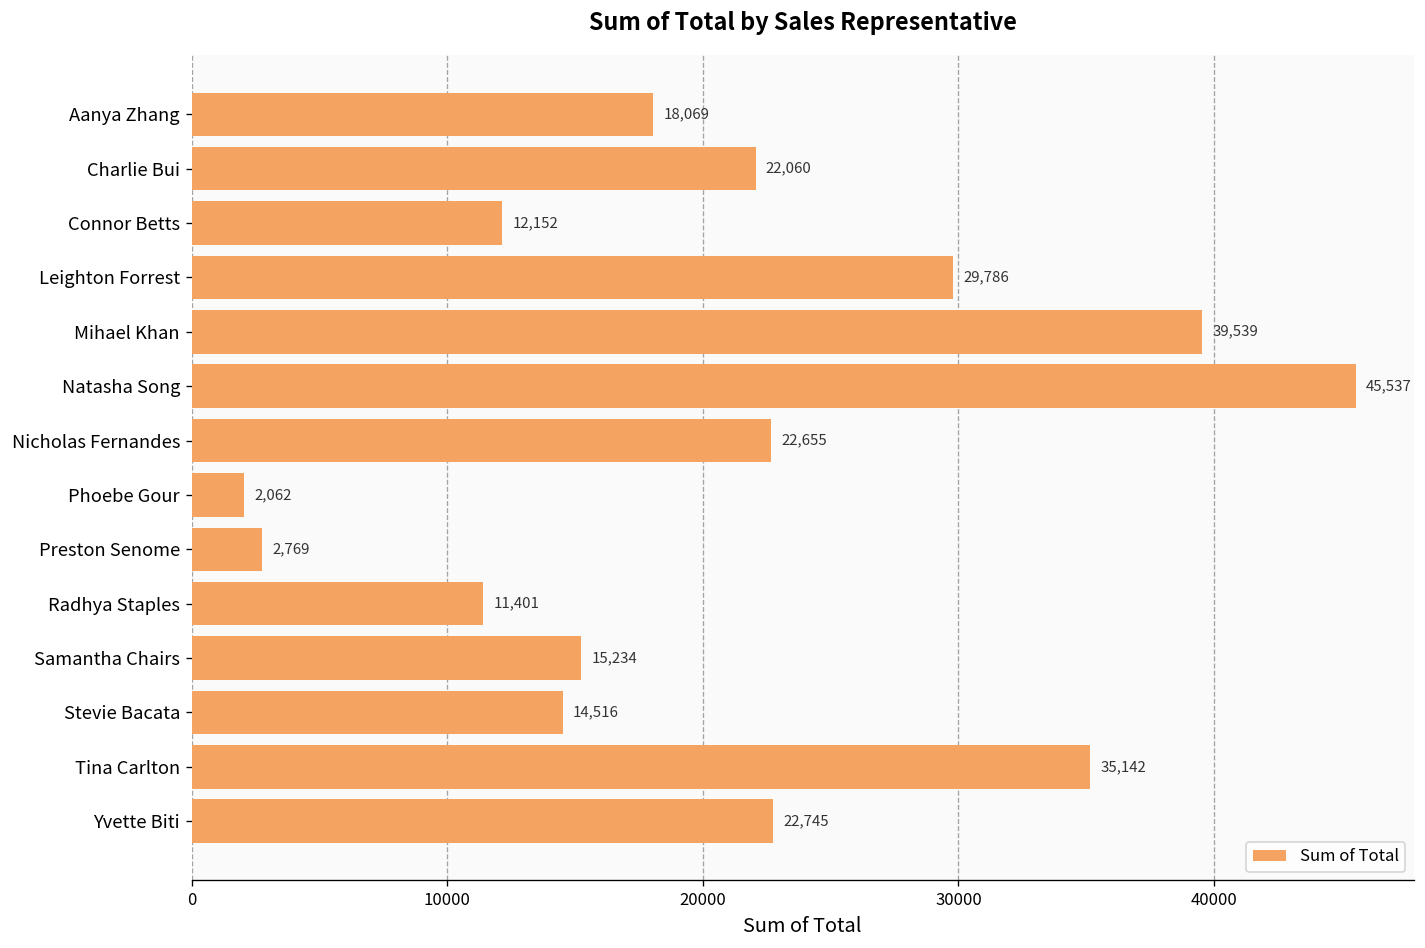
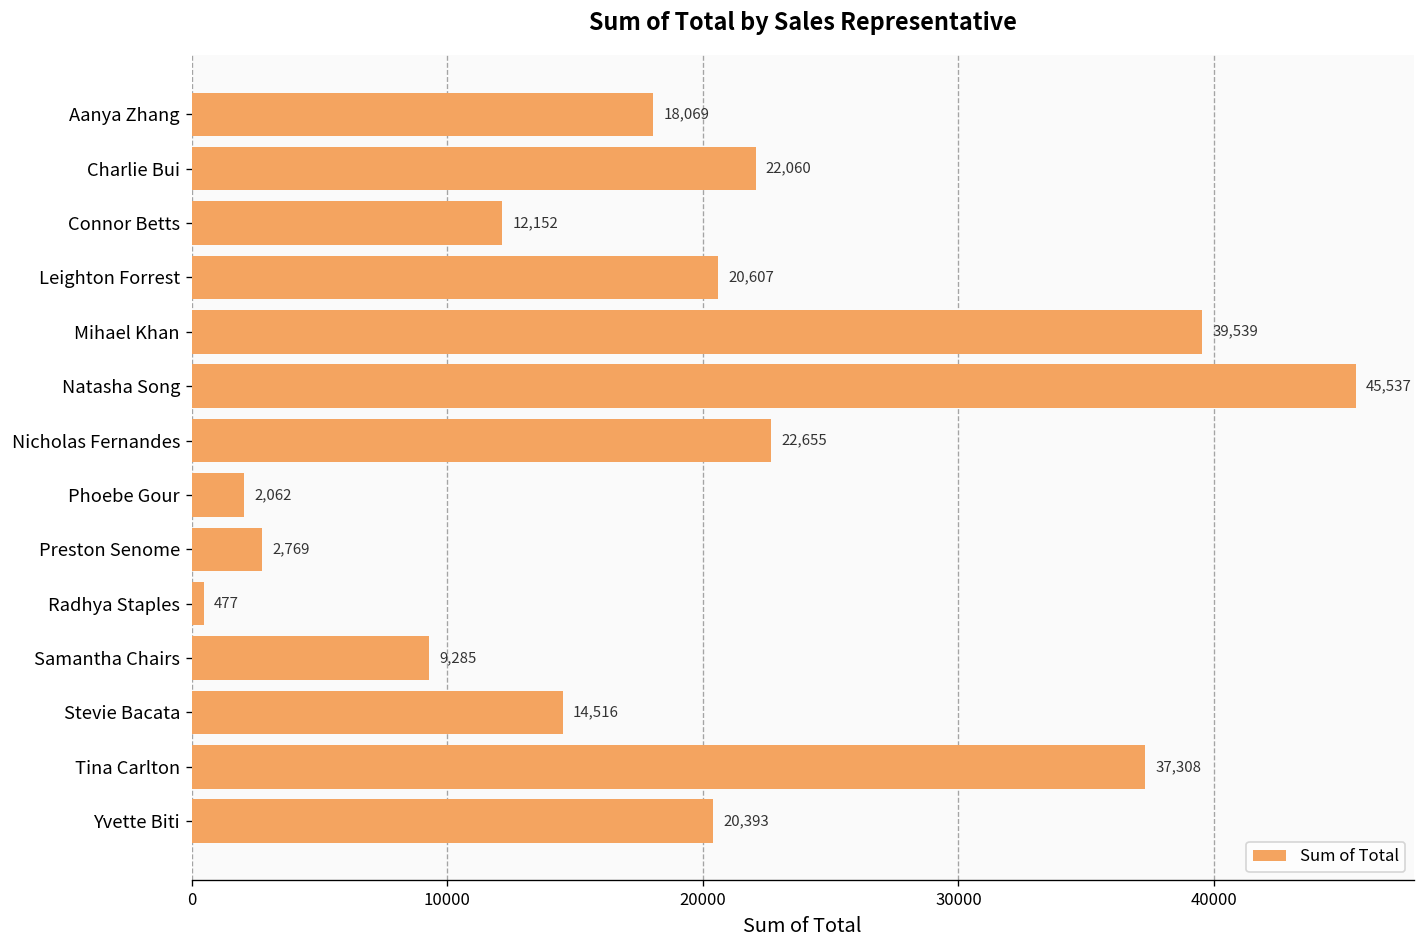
  {
    "Aanya Zhang": "18,069",
    "Charlie Bui": "22,060",
    "Connor Betts": "12,152",
-   "Leighton Forrest": "29,786",
+   "Leighton Forrest": "20,607",
    "Mihael Khan": "39,539",
    "Natasha Song": "45,537",
    "Nicholas Fernandes": "22,655",
    "Phoebe Gour": "2,062",
    "Preston Senome": "2,769",
-   "Radhya Staples": "11,401",
-   "Samantha Chairs": "15,234",
+   "Radhya Staples": "477",
+   "Samantha Chairs": "9,285",
    "Stevie Bacata": "14,516",
-   "Tina Carlton": "35,142",
-   "Yvette Biti": "22,745"
+   "Tina Carlton": "37,308",
+   "Yvette Biti": "20,393"
  }
